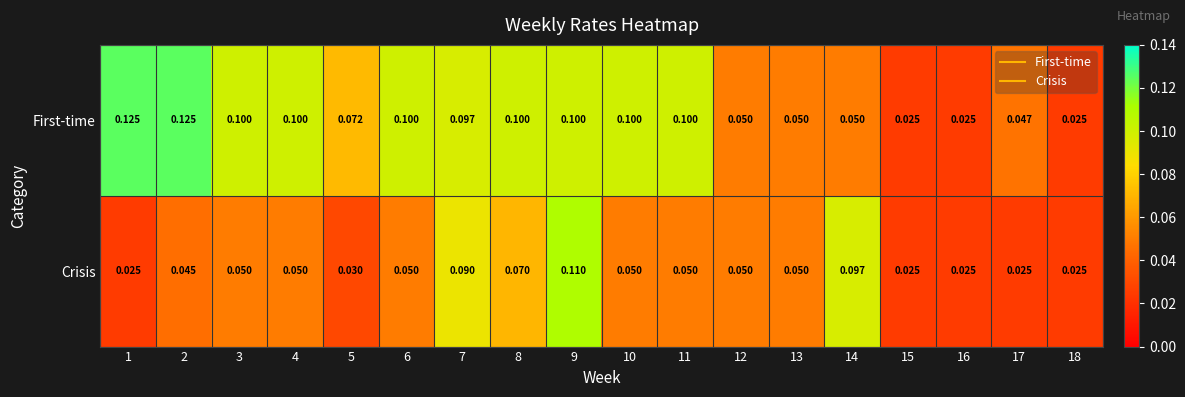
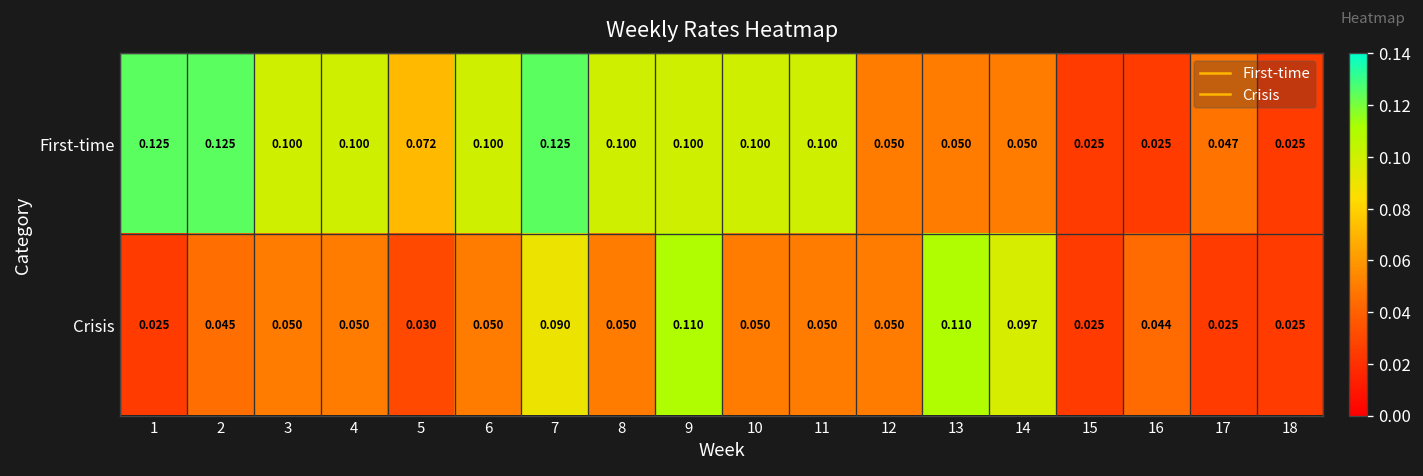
  {
    "First-time": {
      "1": 0.125,
      "2": 0.125,
      "3": 0.100,
      "4": 0.100,
      "5": 0.072,
      "6": 0.100,
-     "7": 0.097,
+     "7": 0.125,
      "8": 0.100,
      "9": 0.100,
      "10": 0.100,
      "11": 0.100,
      "12": 0.050,
      "13": 0.050,
      "14": 0.050,
      "15": 0.025,
      "16": 0.025,
      "17": 0.047,
      "18": 0.025
    },
    "Crisis": {
      "1": 0.025,
      "2": 0.045,
      "3": 0.050,
      "4": 0.050,
      "5": 0.030,
      "6": 0.050,
      "7": 0.090,
-     "8": 0.070,
+     "8": 0.050,
      "9": 0.110,
      "10": 0.050,
      "11": 0.050,
      "12": 0.050,
-     "13": 0.050,
+     "13": 0.110,
      "14": 0.097,
      "15": 0.025,
-     "16": 0.025,
+     "16": 0.044,
      "17": 0.025,
      "18": 0.025
    }
  }
